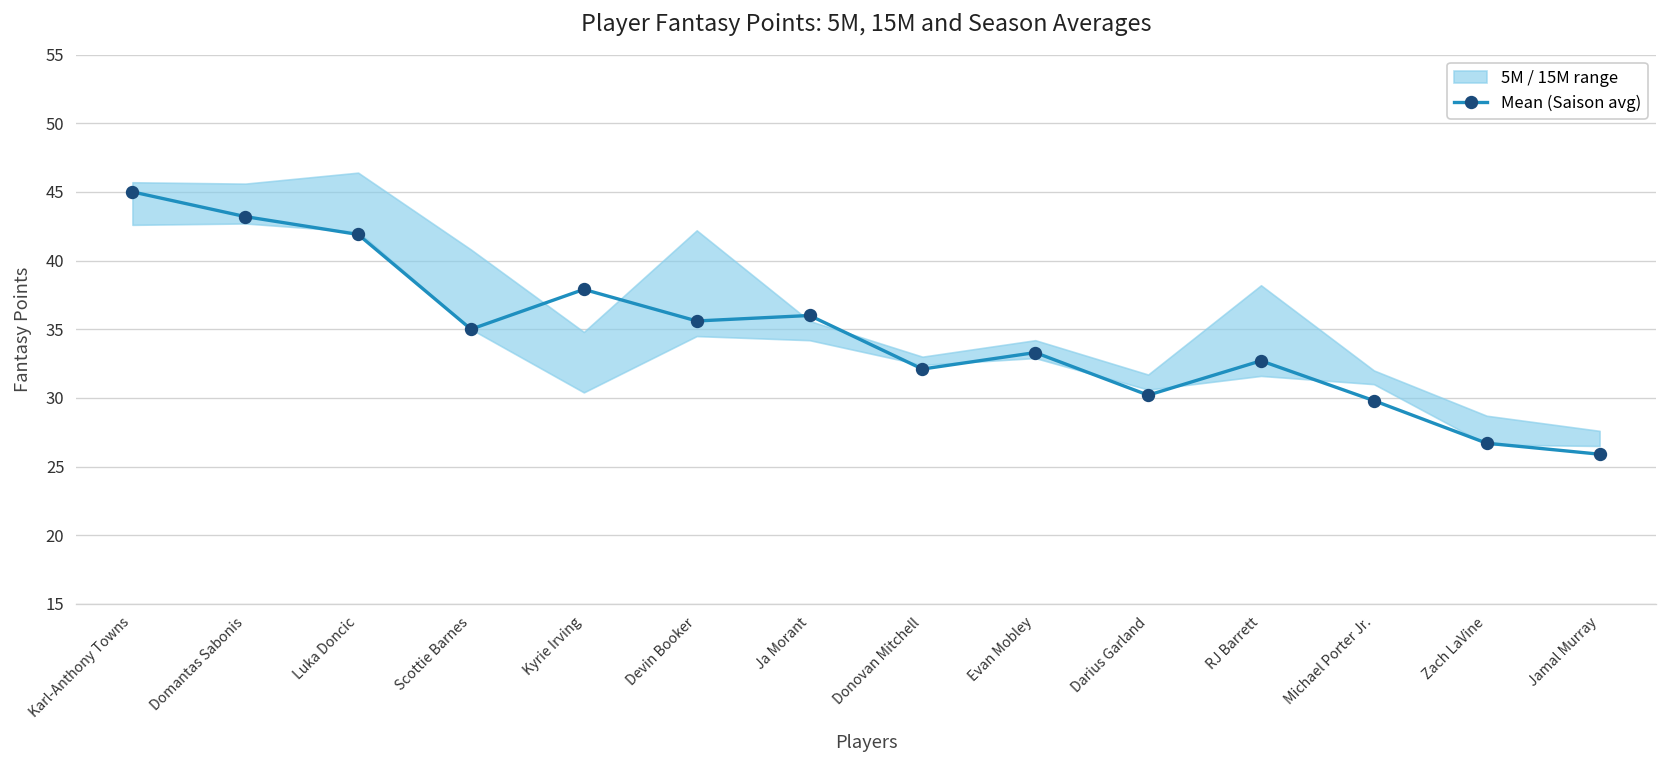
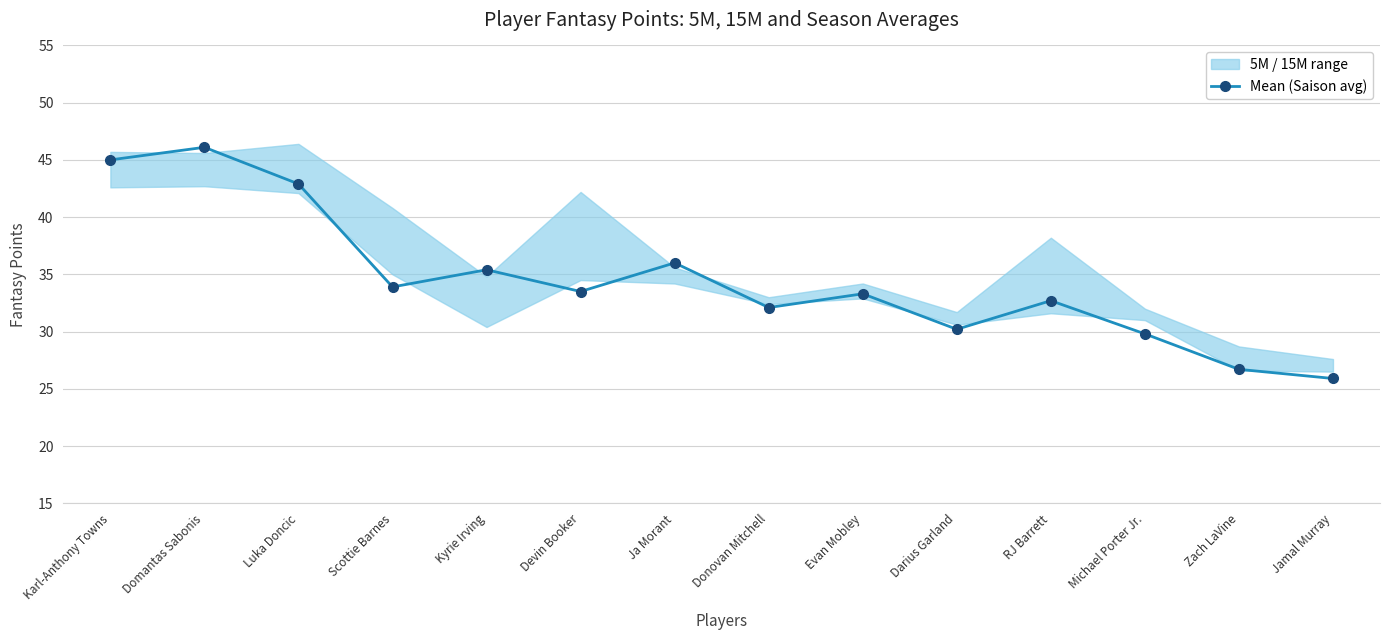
  {
    "Mean (Saison avg)": {
      "Karl-Anthony Towns": 45.0,
-     "Domantas Sabonis": 43.2,
-     "Luka Doncic": 41.9,
-     "Scottie Barnes": 35.0,
-     "Kyrie Irving": 37.9,
-     "Devin Booker": 35.6,
+     "Domantas Sabonis": 46.1,
+     "Luka Doncic": 42.9,
+     "Scottie Barnes": 33.9,
+     "Kyrie Irving": 35.4,
+     "Devin Booker": 33.5,
      "Ja Morant": 36.0,
      "Donovan Mitchell": 32.1,
      "Evan Mobley": 33.3,
      "Darius Garland": 30.2,
      "RJ Barrett": 32.7,
      "Michael Porter Jr.": 29.8,
      "Zach LaVine": 26.7,
      "Jamal Murray": 25.9
    }
  }
